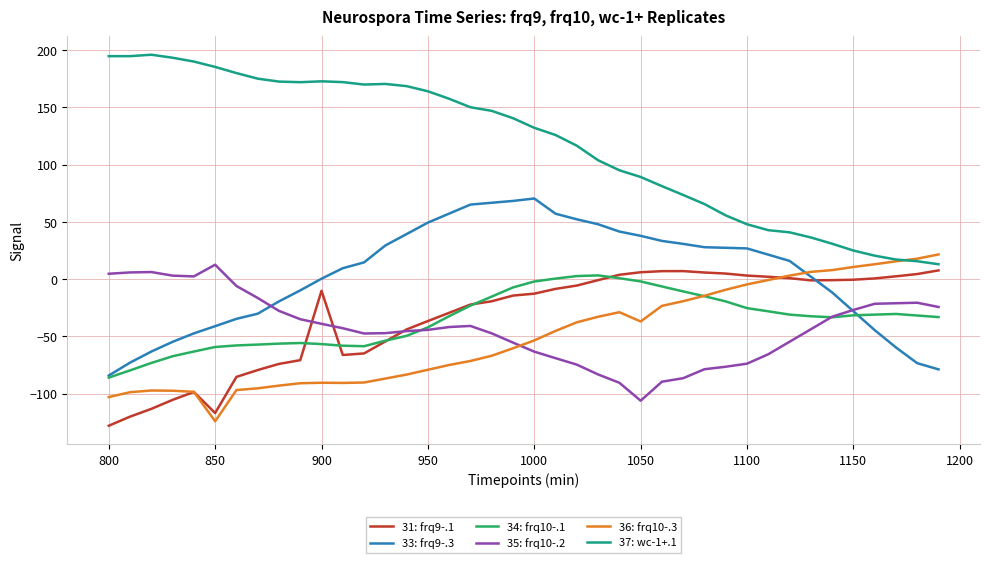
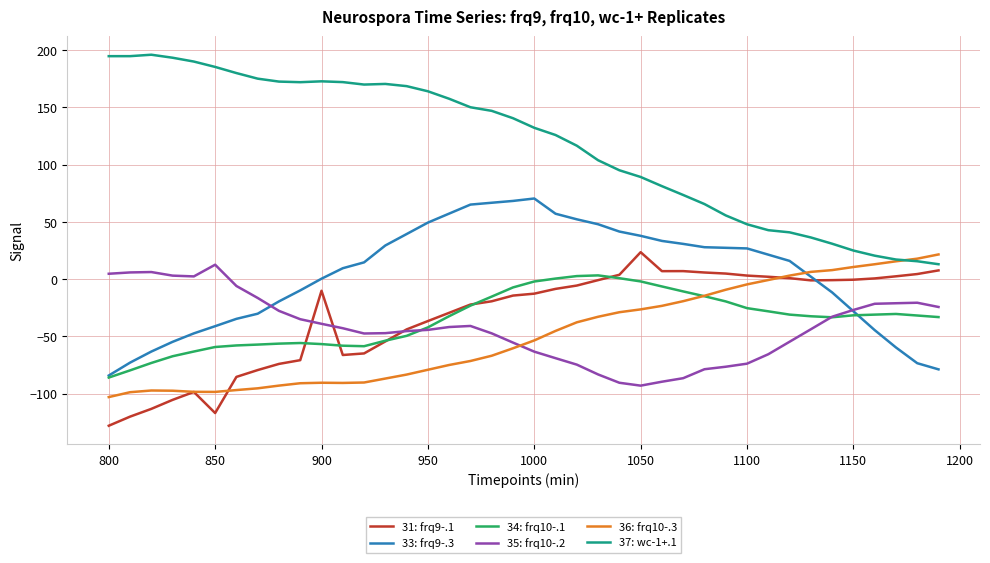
  {
    "31: frq9-.1": {
      "800": -128,
      "850": -117,
      "900": -10,
      "950": -37,
      "1000": -13,
-     "1050": 6,
+     "1050": 23,
      "1100": 3,
      "1150": -1
    },
    "33: frq9-.3": {
      "850": -41,
      "900": 0,
      "950": 49,
      "1000": 70,
      "1050": 38,
      "1100": 27
    },
    "35: frq10-.2": {
      "800": 5,
      "850": 13,
      "900": -39,
      "1000": -63,
-     "1050": -106,
+     "1050": -93,
      "1100": -74
    },
    "36: frq10-.3": {
      "800": -103,
-     "850": -124,
+     "850": -98,
      "900": -90,
      "950": -79,
      "1000": -54,
-     "1050": -37,
+     "1050": -26,
      "1100": -5,
      "1150": 11
    }
  }
